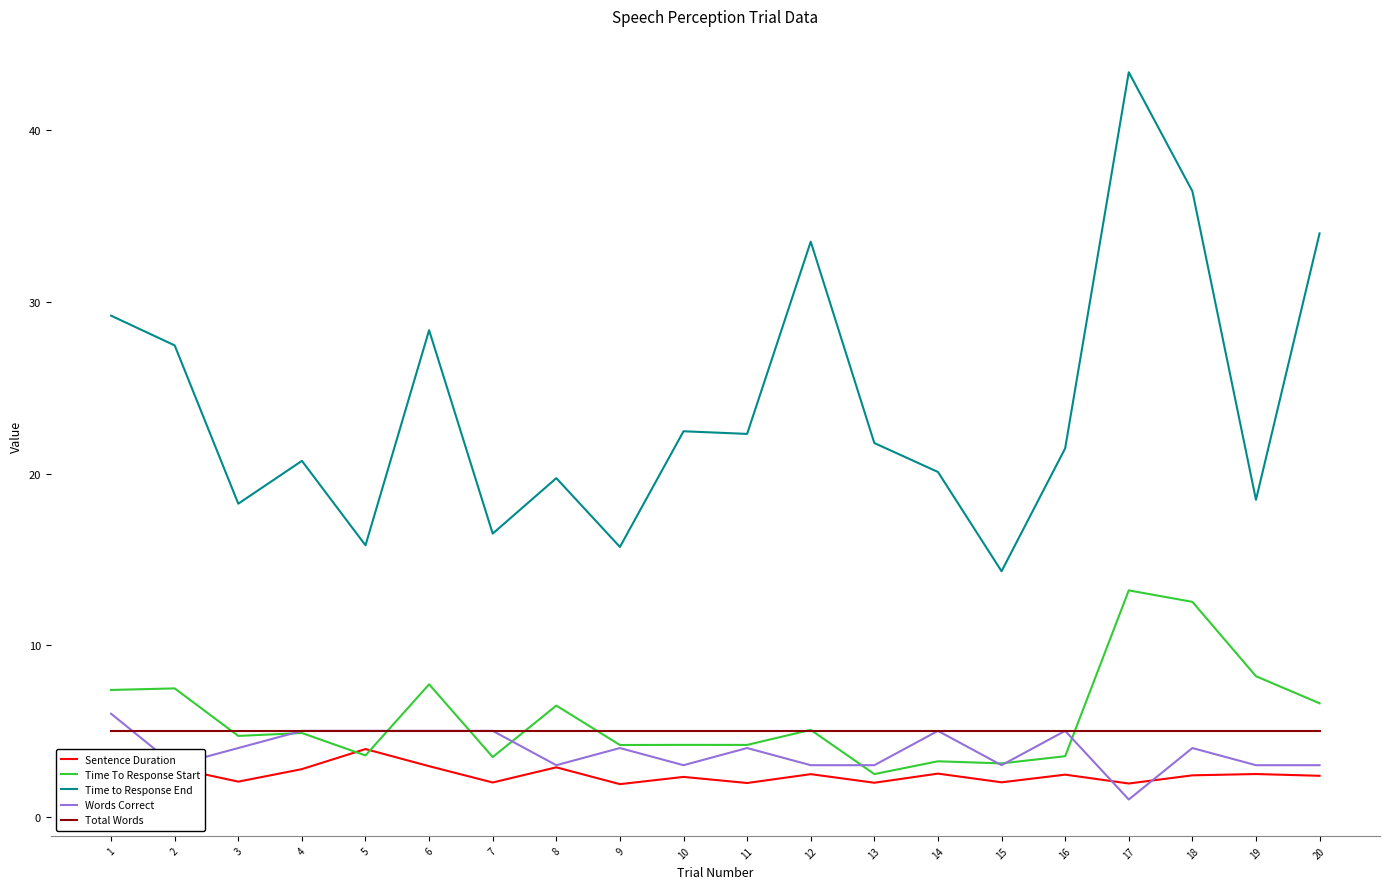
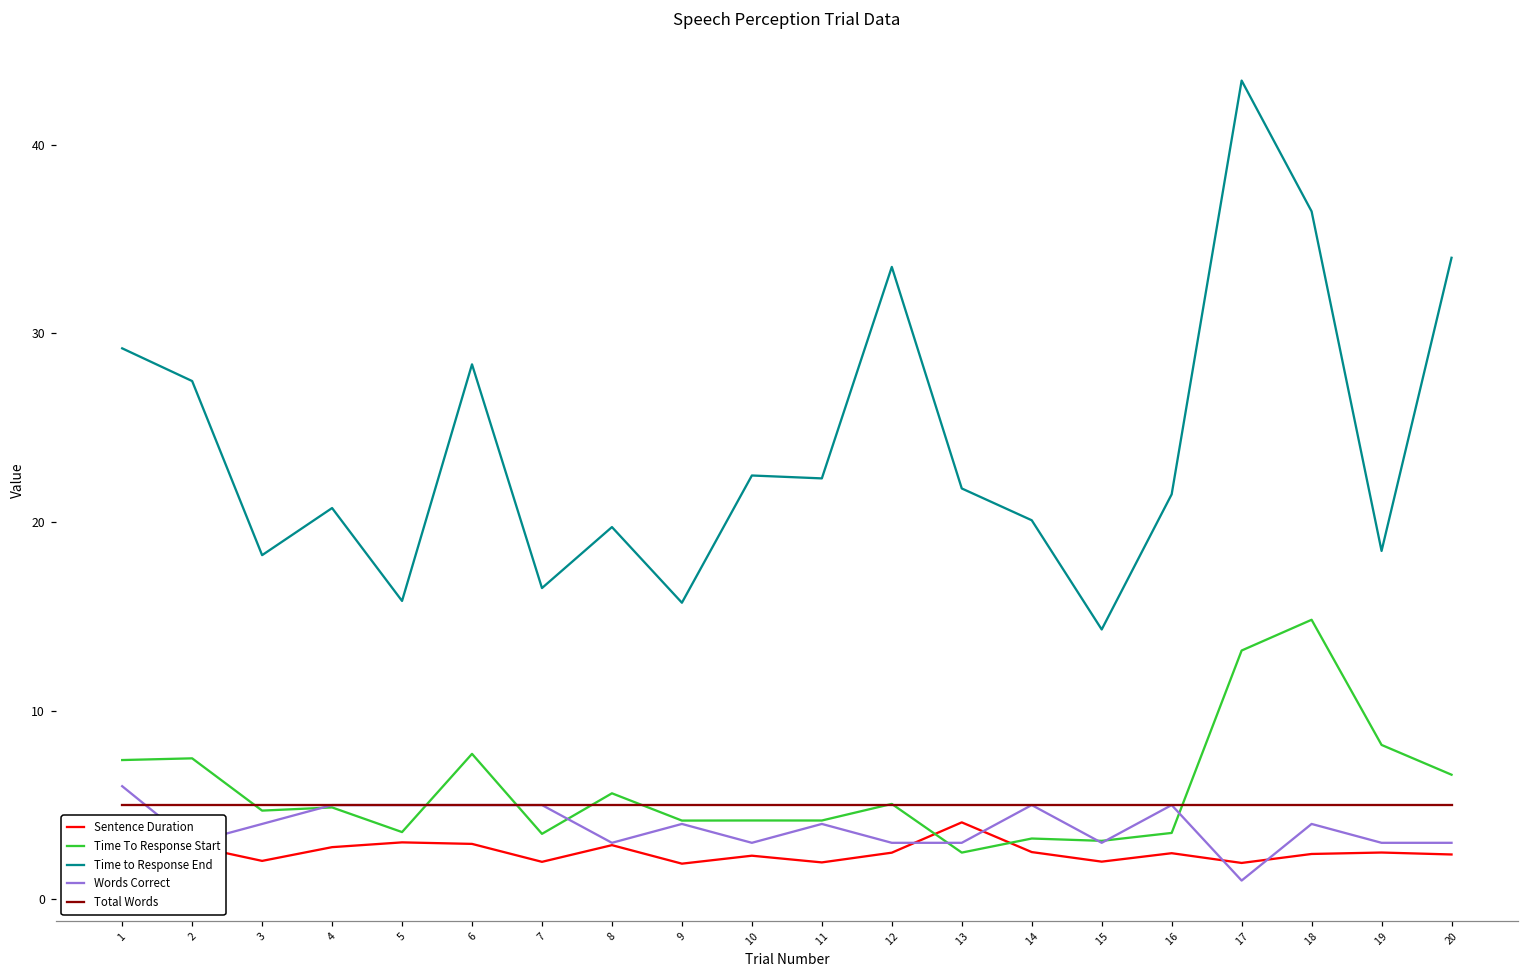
  {
    "Sentence Duration": {
      "3": 2.0,
      "4": 2.8,
-     "5": 3.9,
+     "5": 3.0,
      "6": 2.9,
      "7": 2.0,
      "9": 1.9,
      "10": 2.3,
      "11": 2.0,
      "12": 2.5,
-     "13": 2.0,
+     "13": 4.1,
      "14": 2.5,
      "15": 2.0,
      "16": 2.4,
      "17": 1.9,
      "18": 2.4,
      "19": 2.5,
      "20": 2.4
    },
    "Time To Response Start": {
      "1": 7.4,
      "2": 7.5,
      "3": 4.7,
      "5": 3.6,
      "6": 7.7,
      "7": 3.5,
-     "8": 6.5,
+     "8": 5.6,
      "9": 4.2,
      "10": 4.2,
      "11": 4.2,
      "13": 2.5,
      "14": 3.2,
      "16": 3.5,
      "17": 13.2,
-     "18": 12.5,
+     "18": 14.8,
      "19": 8.2,
      "20": 6.6
    },
    "Time to Response End": {
      "1": 29.2,
      "2": 27.5,
      "3": 18.2,
      "4": 20.7,
      "5": 15.8,
      "6": 28.4,
      "7": 16.5,
      "8": 19.7,
      "9": 15.7,
      "10": 22.5,
      "11": 22.3,
      "12": 33.5,
      "13": 21.8,
      "14": 20.1,
      "15": 14.3,
      "16": 21.5,
      "17": 43.4,
      "18": 36.5,
      "19": 18.5,
      "20": 34.0
    },
    "Words Correct": {
      "1": 6.0,
      "3": 4.0,
      "9": 4.0,
      "10": 3.0,
      "11": 4.0,
      "12": 3.0,
      "13": 3.0,
      "17": 1.0,
      "18": 4.0,
      "19": 3.0,
      "20": 3.0
    },
    "Total Words": {
      "1": 5.0,
      "2": 5.0,
      "3": 5.0,
      "8": 5.0,
      "9": 5.0,
      "10": 5.0,
      "11": 5.0,
      "13": 5.0,
      "15": 5.0,
      "17": 5.0,
      "18": 5.0,
      "19": 5.0,
      "20": 5.0
    }
  }
